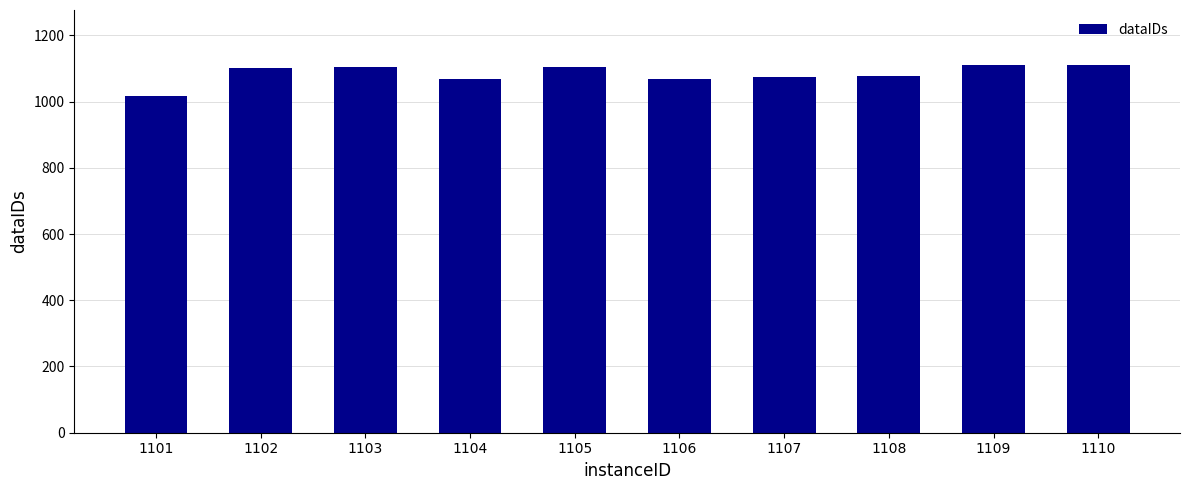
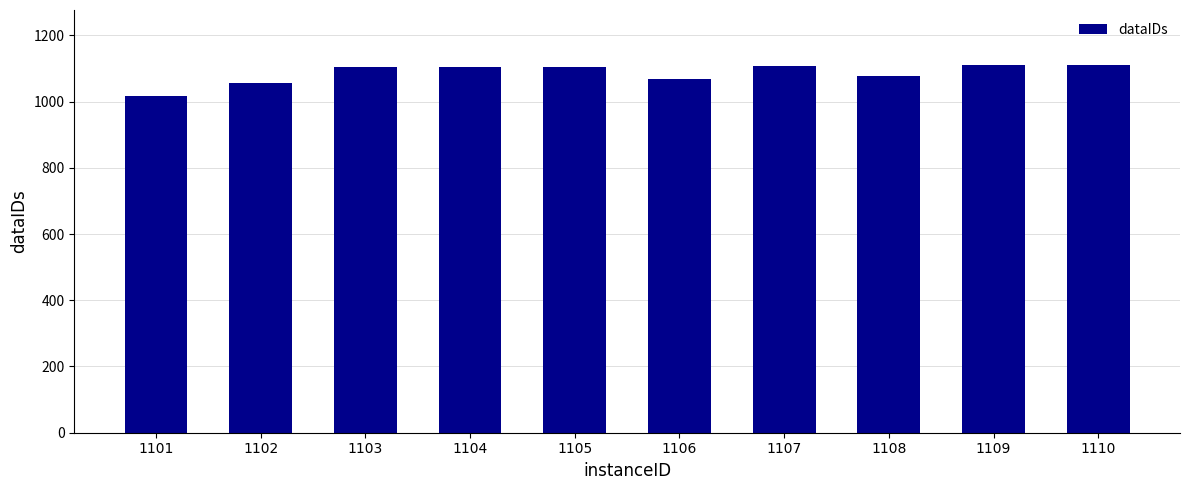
  {
    "1101": 1020,
-   "1102": 1100,
+   "1102": 1060,
    "1103": 1100,
-   "1104": 1070,
+   "1104": 1100,
    "1105": 1110,
    "1106": 1070,
-   "1107": 1070,
+   "1107": 1110,
    "1108": 1080,
    "1109": 1110,
    "1110": 1110
  }
